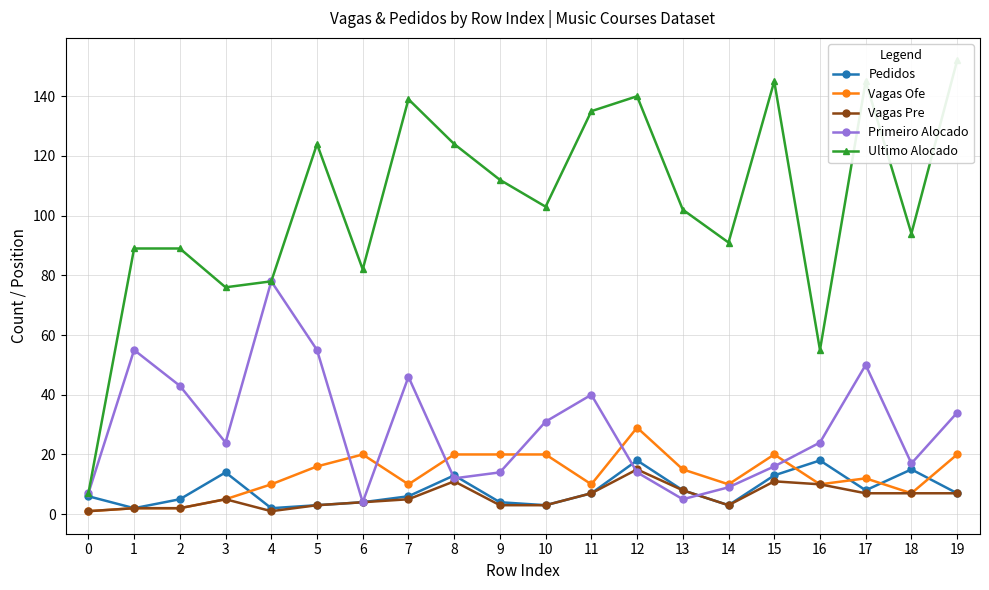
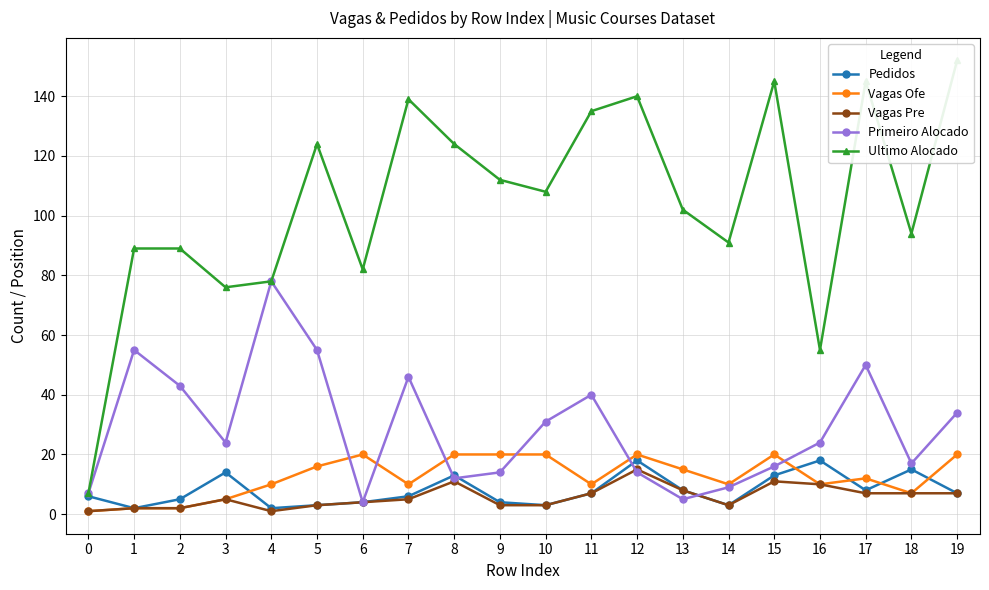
  {
    "Pedidos": {
      "0": 6,
      "2": 5,
      "3": 14,
      "4": 2,
      "7": 6,
      "8": 13,
      "9": 4,
      "12": 18,
      "15": 13,
      "16": 18,
      "17": 8,
      "18": 15
    },
    "Vagas Ofe": {
      "4": 10,
      "5": 16,
      "6": 20,
      "7": 10,
      "8": 20,
      "9": 20,
      "10": 20,
      "11": 10,
-     "12": 29,
+     "12": 20,
      "13": 15,
      "14": 10,
      "15": 20,
      "17": 12,
      "19": 20
    },
    "Vagas Pre": {
      "4": 1,
      "7": 5,
      "8": 11,
      "9": 3,
      "12": 15,
      "15": 11,
      "17": 7
    },
    "Primeiro Alocado": {
      "1": 55,
      "2": 43,
      "3": 24,
      "5": 55,
      "7": 46,
      "8": 12,
      "9": 14,
      "10": 31,
      "11": 40,
      "12": 14,
      "13": 5,
      "14": 9,
      "15": 16,
      "16": 24,
      "17": 50,
      "18": 17,
      "19": 34
    },
    "Ultimo Alocado": {
      "1": 89,
      "2": 89,
      "3": 76,
      "5": 124,
      "6": 82,
      "7": 139,
      "8": 124,
      "9": 112,
-     "10": 103,
+     "10": 108,
      "11": 135,
      "12": 140,
      "13": 102,
      "14": 91,
      "15": 145,
      "16": 55,
      "18": 94
    }
  }
